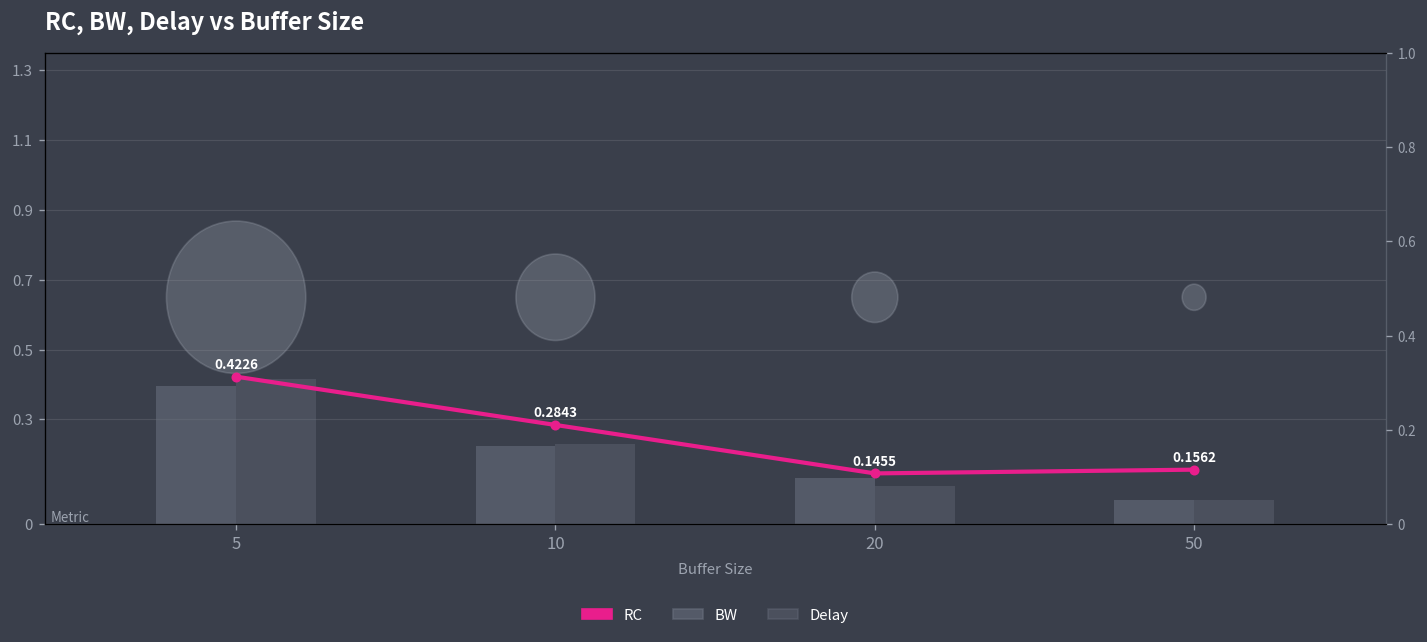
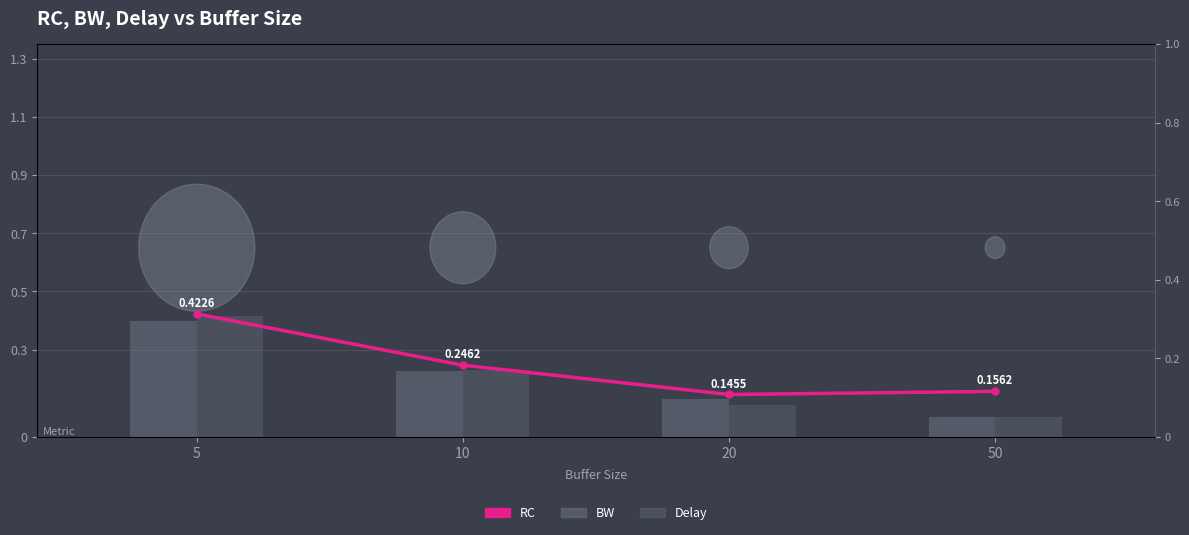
  {
    "RC": {
      "5": 0.4226,
-     "10": 0.2843,
+     "10": 0.2462,
      "20": 0.1455,
      "50": 0.1562
    }
  }
